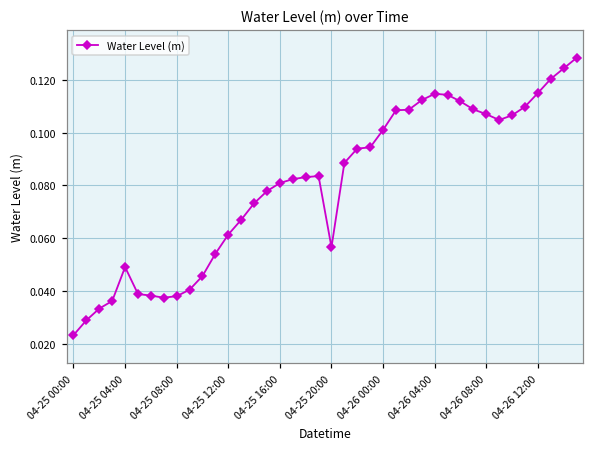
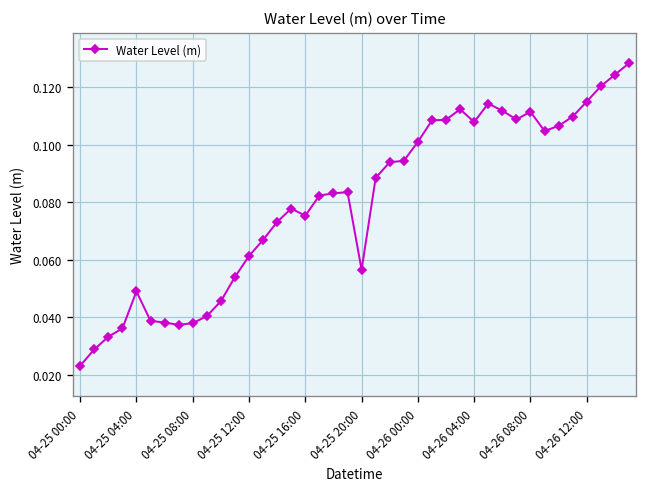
  {
    "04-25 00:00": 0.023,
    "04-25 04:00": 0.049,
    "04-25 08:00": 0.038,
    "04-25 12:00": 0.061,
-   "04-25 16:00": 0.081,
+   "04-25 16:00": 0.075,
    "04-25 20:00": 0.057,
    "04-26 00:00": 0.101,
-   "04-26 04:00": 0.115,
-   "04-26 08:00": 0.107,
+   "04-26 04:00": 0.108,
+   "04-26 08:00": 0.111,
    "04-26 12:00": 0.115
  }
